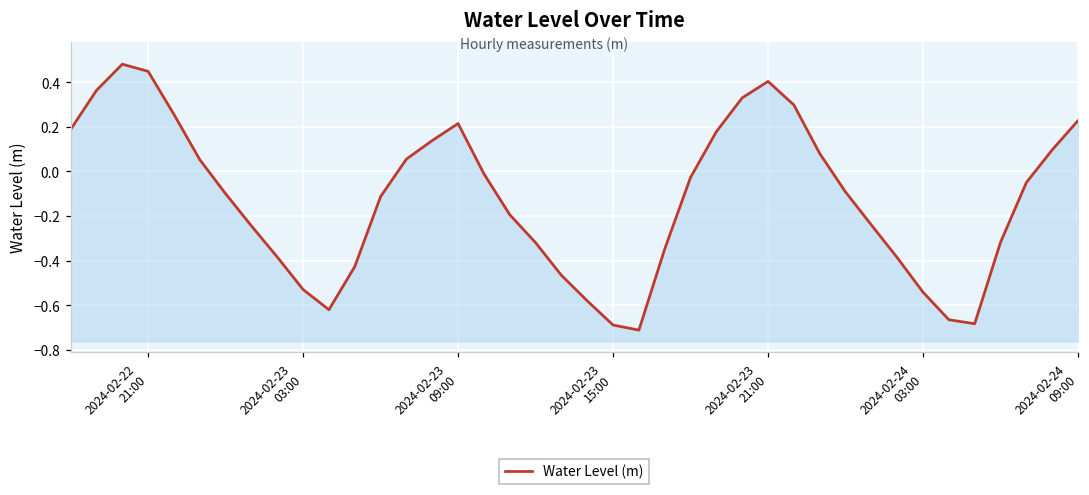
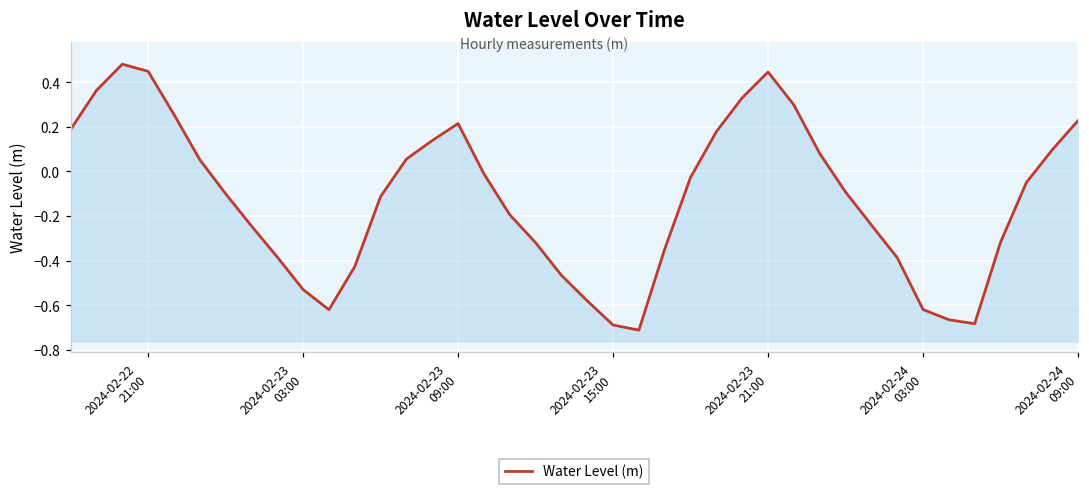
  {
    "2024-02-22 21:00": 0.45,
    "2024-02-23 03:00": -0.53,
    "2024-02-23 09:00": 0.21,
    "2024-02-23 15:00": -0.69,
-   "2024-02-23 21:00": 0.40,
-   "2024-02-24 03:00": -0.54,
+   "2024-02-23 21:00": 0.45,
+   "2024-02-24 03:00": -0.62,
    "2024-02-24 09:00": 0.23
  }
